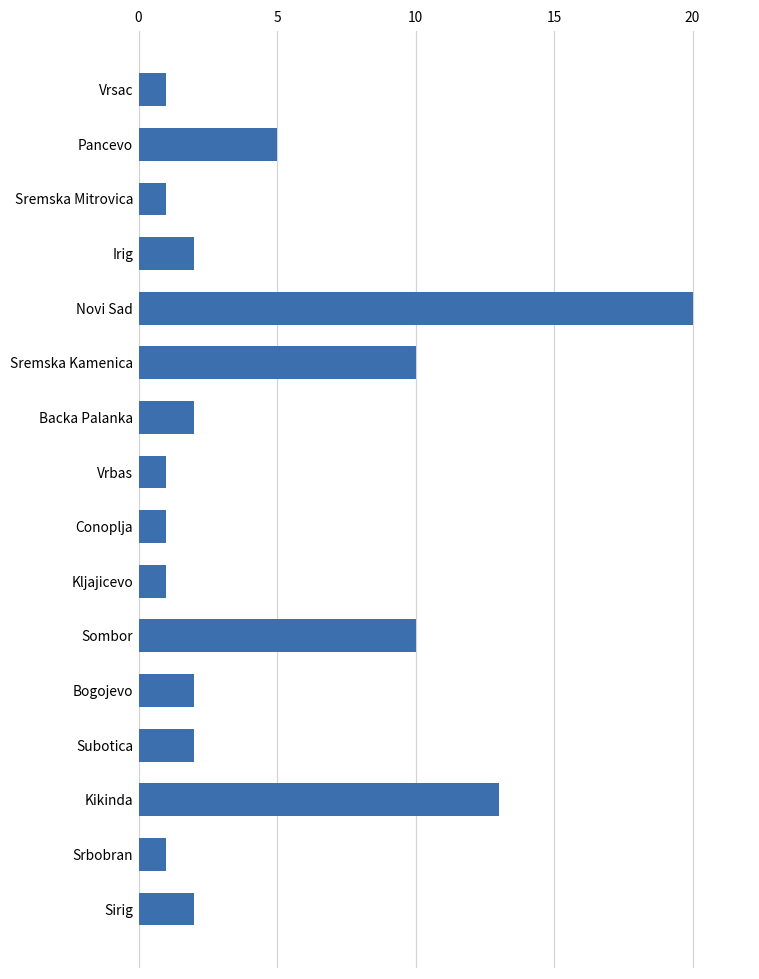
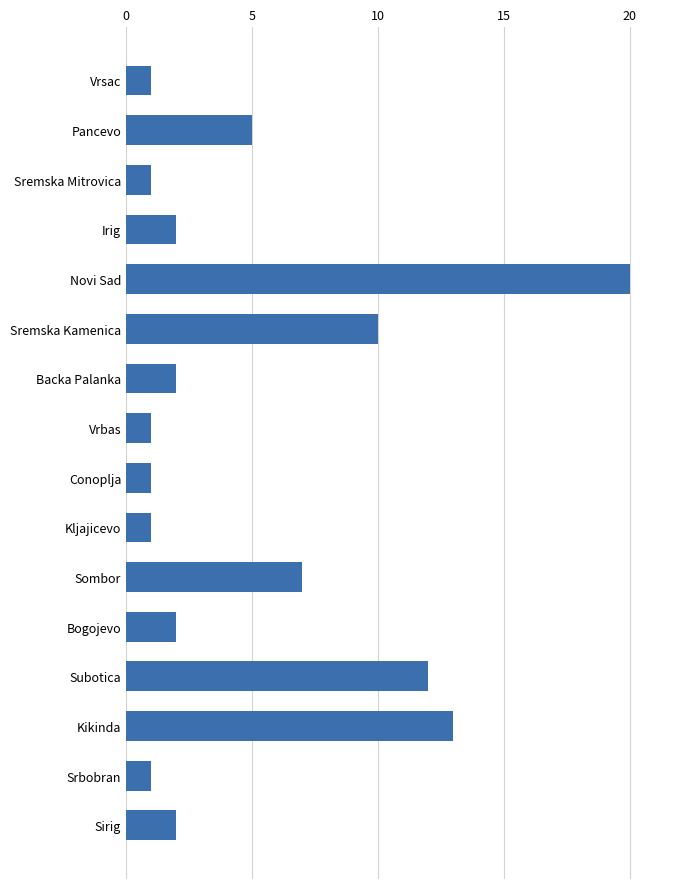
  {
    "Vrsac": 1,
    "Pancevo": 5,
    "Sremska Mitrovica": 1,
    "Irig": 2,
    "Novi Sad": 20,
    "Sremska Kamenica": 10,
    "Backa Palanka": 2,
    "Vrbas": 1,
    "Conoplja": 1,
    "Kljajicevo": 1,
-   "Sombor": 10,
+   "Sombor": 7,
    "Bogojevo": 2,
-   "Subotica": 2,
+   "Subotica": 12,
    "Kikinda": 13,
    "Srbobran": 1,
    "Sirig": 2
  }
